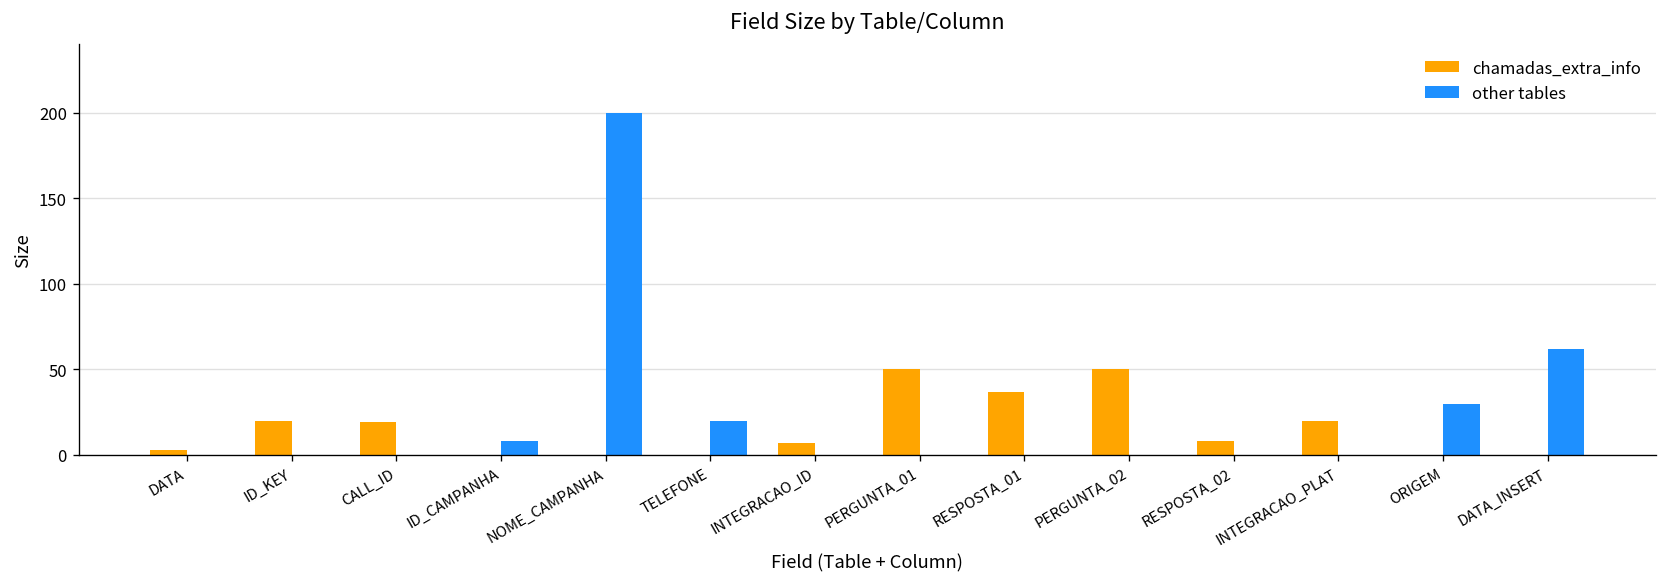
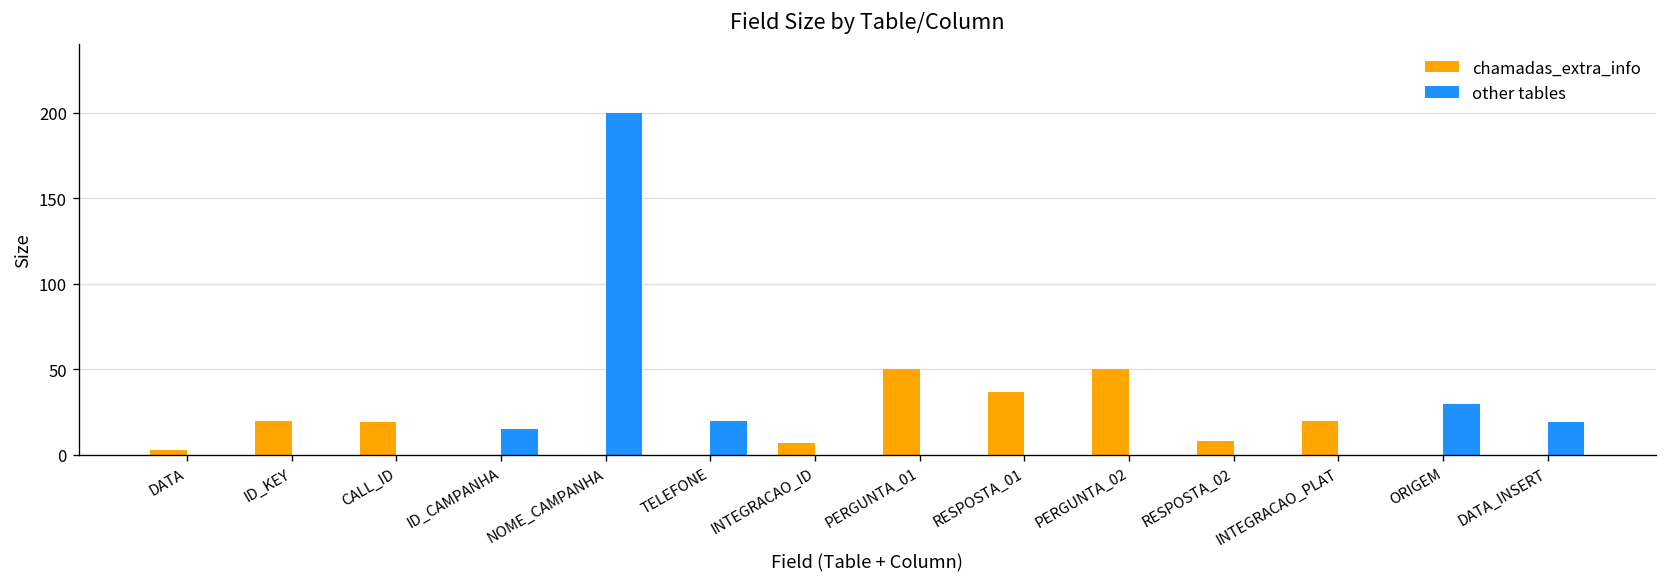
  {
    "chamadas_extra_info": {
      "DATA": 3,
      "ID_KEY": 20,
      "CALL_ID": 19,
      "ID_CAMPANHA": 0,
      "NOME_CAMPANHA": 0,
      "TELEFONE": 0,
      "INTEGRACAO_ID": 7,
      "PERGUNTA_01": 50,
      "RESPOSTA_01": 37,
      "PERGUNTA_02": 50,
      "RESPOSTA_02": 8,
      "INTEGRACAO_PLAT": 20,
      "ORIGEM": 0,
      "DATA_INSERT": 0
    },
    "other tables": {
      "DATA": 0,
      "ID_KEY": 0,
      "CALL_ID": 0,
-     "ID_CAMPANHA": 8,
+     "ID_CAMPANHA": 15,
      "NOME_CAMPANHA": 200,
      "TELEFONE": 20,
      "INTEGRACAO_ID": 0,
      "PERGUNTA_01": 0,
      "RESPOSTA_01": 0,
      "PERGUNTA_02": 0,
      "RESPOSTA_02": 0,
      "INTEGRACAO_PLAT": 0,
      "ORIGEM": 30,
-     "DATA_INSERT": 62
+     "DATA_INSERT": 19
    }
  }
